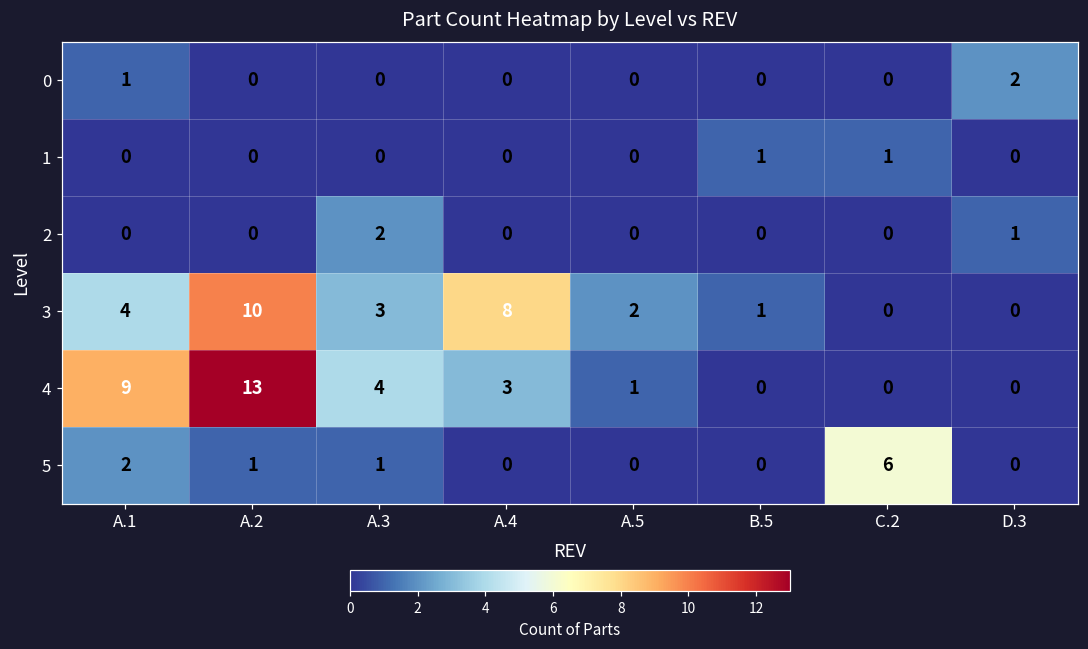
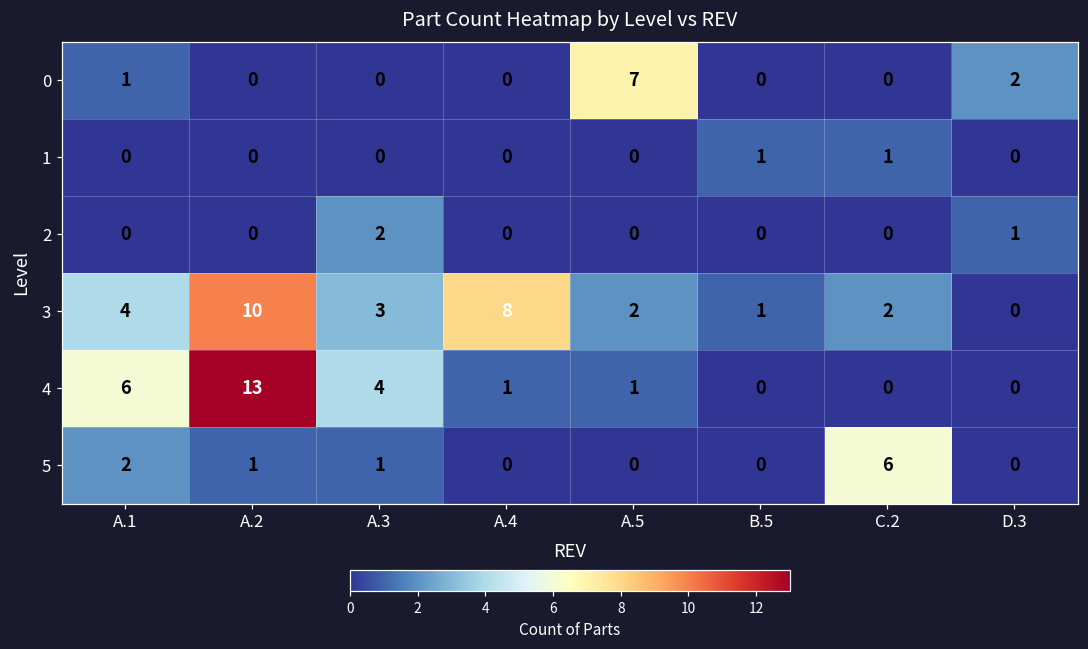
  {
    "0": {
      "A.1": 1,
      "A.2": 0,
      "A.3": 0,
      "A.4": 0,
-     "A.5": 0,
+     "A.5": 7,
      "B.5": 0,
      "C.2": 0,
      "D.3": 2
    },
    "1": {
      "A.1": 0,
      "A.2": 0,
      "A.3": 0,
      "A.4": 0,
      "A.5": 0,
      "B.5": 1,
      "C.2": 1,
      "D.3": 0
    },
    "2": {
      "A.1": 0,
      "A.2": 0,
      "A.3": 2,
      "A.4": 0,
      "A.5": 0,
      "B.5": 0,
      "C.2": 0,
      "D.3": 1
    },
    "3": {
      "A.1": 4,
      "A.2": 10,
      "A.3": 3,
      "A.4": 8,
      "A.5": 2,
      "B.5": 1,
-     "C.2": 0,
+     "C.2": 2,
      "D.3": 0
    },
    "4": {
-     "A.1": 9,
+     "A.1": 6,
      "A.2": 13,
      "A.3": 4,
-     "A.4": 3,
+     "A.4": 1,
      "A.5": 1,
      "B.5": 0,
      "C.2": 0,
      "D.3": 0
    },
    "5": {
      "A.1": 2,
      "A.2": 1,
      "A.3": 1,
      "A.4": 0,
      "A.5": 0,
      "B.5": 0,
      "C.2": 6,
      "D.3": 0
    }
  }
